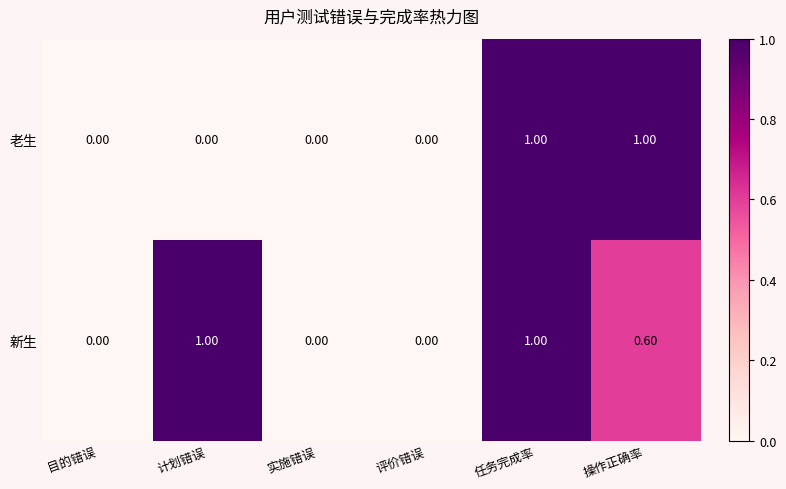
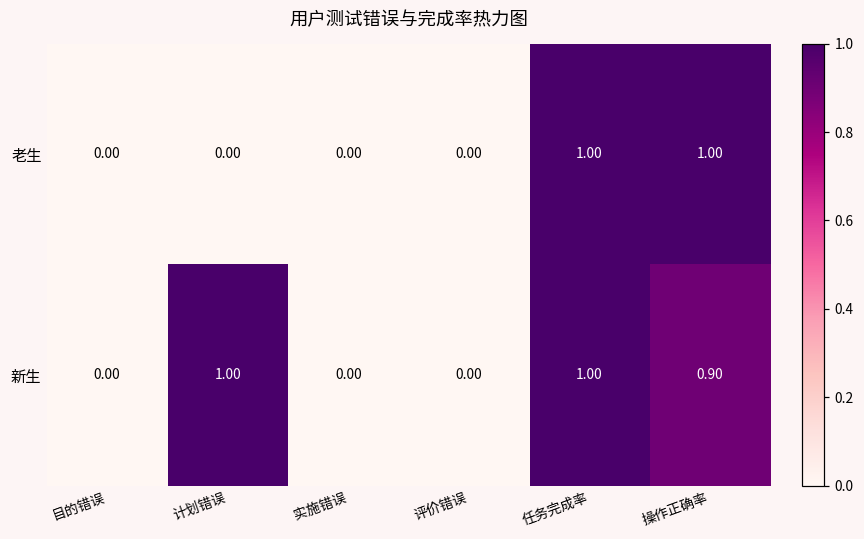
  {
    "老生": {
      "目的错误": 0.00,
      "计划错误": 0.00,
      "实施错误": 0.00,
      "评价错误": 0.00,
      "任务完成率": 1.00,
      "操作正确率": 1.00
    },
    "新生": {
      "目的错误": 0.00,
      "计划错误": 1.00,
      "实施错误": 0.00,
      "评价错误": 0.00,
      "任务完成率": 1.00,
-     "操作正确率": 0.60
+     "操作正确率": 0.90
    }
  }
